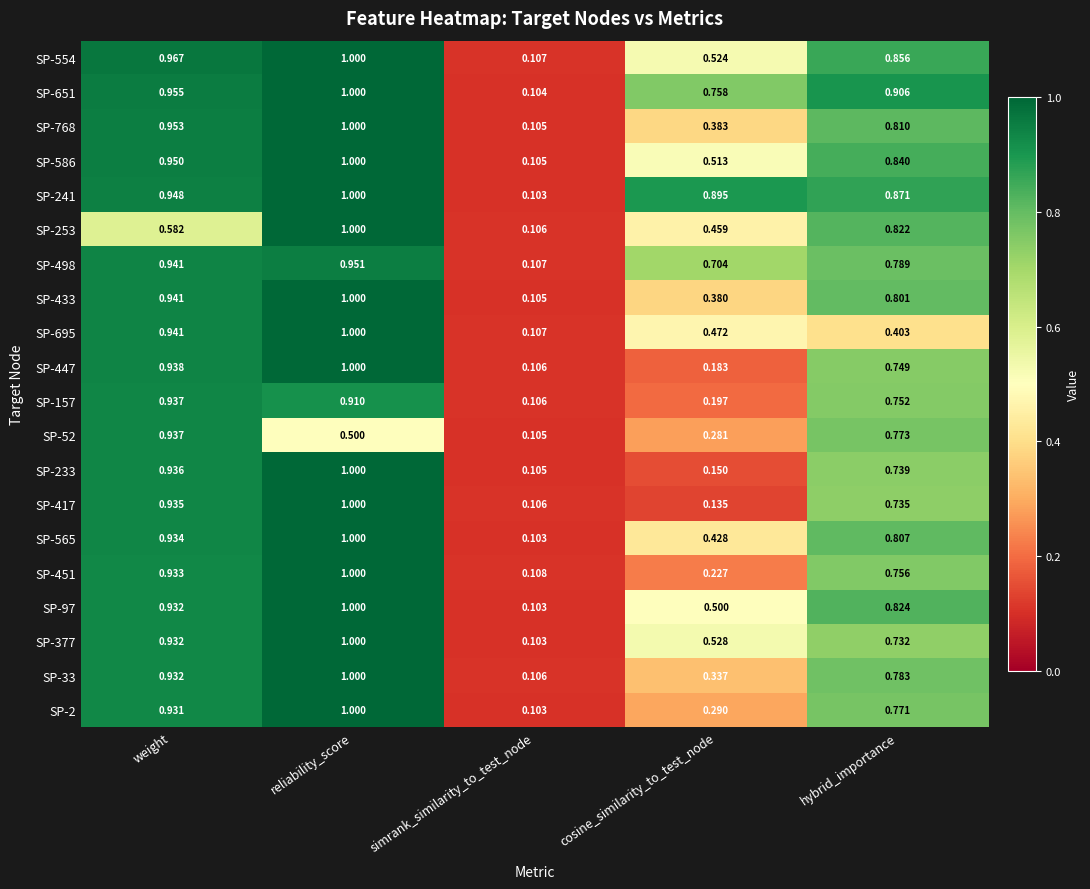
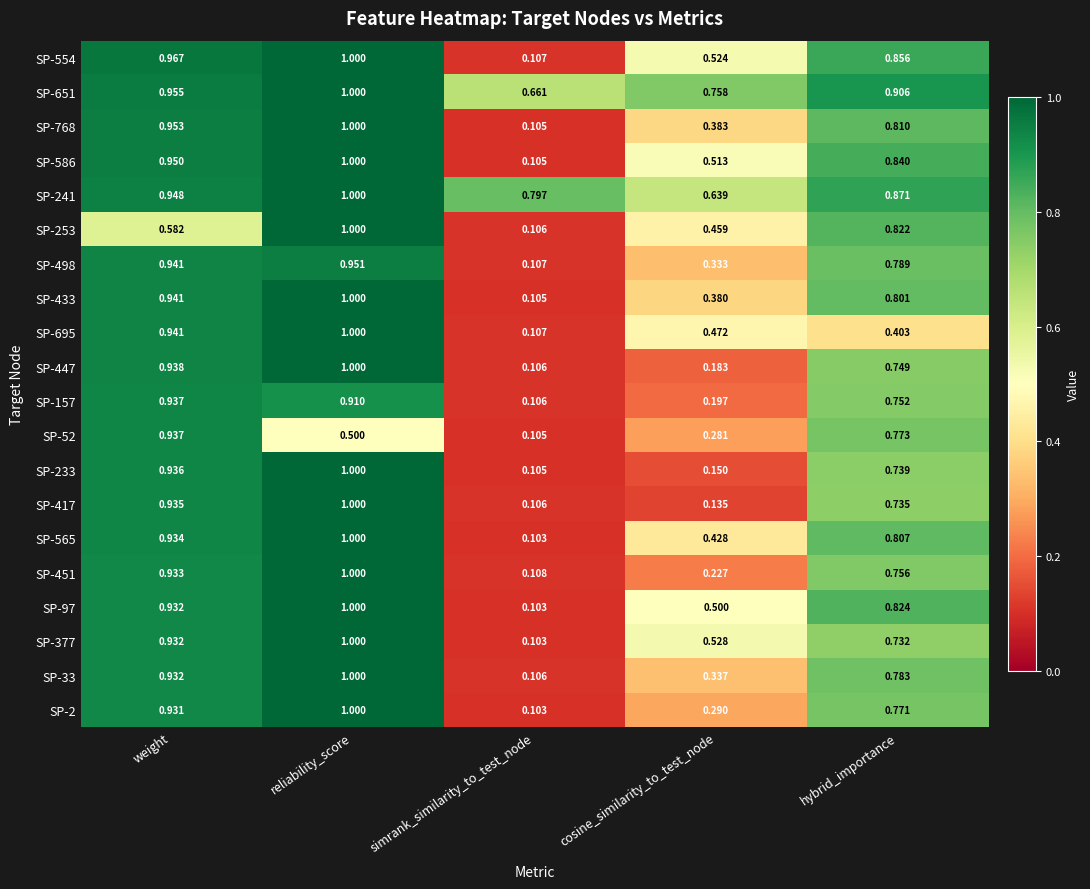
  {
    "SP-554": {
      "weight": 0.967,
      "reliability_score": 1.000,
      "simrank_similarity_to_test_node": 0.107,
      "cosine_similarity_to_test_node": 0.524,
      "hybrid_importance": 0.856
    },
    "SP-651": {
      "weight": 0.955,
      "reliability_score": 1.000,
-     "simrank_similarity_to_test_node": 0.104,
+     "simrank_similarity_to_test_node": 0.661,
      "cosine_similarity_to_test_node": 0.758,
      "hybrid_importance": 0.906
    },
    "SP-768": {
      "weight": 0.953,
      "reliability_score": 1.000,
      "simrank_similarity_to_test_node": 0.105,
      "cosine_similarity_to_test_node": 0.383,
      "hybrid_importance": 0.810
    },
    "SP-586": {
      "weight": 0.950,
      "reliability_score": 1.000,
      "simrank_similarity_to_test_node": 0.105,
      "cosine_similarity_to_test_node": 0.513,
      "hybrid_importance": 0.840
    },
    "SP-241": {
      "weight": 0.948,
      "reliability_score": 1.000,
-     "simrank_similarity_to_test_node": 0.103,
-     "cosine_similarity_to_test_node": 0.895,
+     "simrank_similarity_to_test_node": 0.797,
+     "cosine_similarity_to_test_node": 0.639,
      "hybrid_importance": 0.871
    },
    "SP-253": {
      "weight": 0.582,
      "reliability_score": 1.000,
      "simrank_similarity_to_test_node": 0.106,
      "cosine_similarity_to_test_node": 0.459,
      "hybrid_importance": 0.822
    },
    "SP-498": {
      "weight": 0.941,
      "reliability_score": 0.951,
      "simrank_similarity_to_test_node": 0.107,
-     "cosine_similarity_to_test_node": 0.704,
+     "cosine_similarity_to_test_node": 0.333,
      "hybrid_importance": 0.789
    },
    "SP-433": {
      "weight": 0.941,
      "reliability_score": 1.000,
      "simrank_similarity_to_test_node": 0.105,
      "cosine_similarity_to_test_node": 0.380,
      "hybrid_importance": 0.801
    },
    "SP-695": {
      "weight": 0.941,
      "reliability_score": 1.000,
      "simrank_similarity_to_test_node": 0.107,
      "cosine_similarity_to_test_node": 0.472,
      "hybrid_importance": 0.403
    },
    "SP-447": {
      "weight": 0.938,
      "reliability_score": 1.000,
      "simrank_similarity_to_test_node": 0.106,
      "cosine_similarity_to_test_node": 0.183,
      "hybrid_importance": 0.749
    },
    "SP-157": {
      "weight": 0.937,
      "reliability_score": 0.910,
      "simrank_similarity_to_test_node": 0.106,
      "cosine_similarity_to_test_node": 0.197,
      "hybrid_importance": 0.752
    },
    "SP-52": {
      "weight": 0.937,
      "reliability_score": 0.500,
      "simrank_similarity_to_test_node": 0.105,
      "cosine_similarity_to_test_node": 0.281,
      "hybrid_importance": 0.773
    },
    "SP-233": {
      "weight": 0.936,
      "reliability_score": 1.000,
      "simrank_similarity_to_test_node": 0.105,
      "cosine_similarity_to_test_node": 0.150,
      "hybrid_importance": 0.739
    },
    "SP-417": {
      "weight": 0.935,
      "reliability_score": 1.000,
      "simrank_similarity_to_test_node": 0.106,
      "cosine_similarity_to_test_node": 0.135,
      "hybrid_importance": 0.735
    },
    "SP-565": {
      "weight": 0.934,
      "reliability_score": 1.000,
      "simrank_similarity_to_test_node": 0.103,
      "cosine_similarity_to_test_node": 0.428,
      "hybrid_importance": 0.807
    },
    "SP-451": {
      "weight": 0.933,
      "reliability_score": 1.000,
      "simrank_similarity_to_test_node": 0.108,
      "cosine_similarity_to_test_node": 0.227,
      "hybrid_importance": 0.756
    },
    "SP-97": {
      "weight": 0.932,
      "reliability_score": 1.000,
      "simrank_similarity_to_test_node": 0.103,
      "cosine_similarity_to_test_node": 0.500,
      "hybrid_importance": 0.824
    },
    "SP-377": {
      "weight": 0.932,
      "reliability_score": 1.000,
      "simrank_similarity_to_test_node": 0.103,
      "cosine_similarity_to_test_node": 0.528,
      "hybrid_importance": 0.732
    },
    "SP-33": {
      "weight": 0.932,
      "reliability_score": 1.000,
      "simrank_similarity_to_test_node": 0.106,
      "cosine_similarity_to_test_node": 0.337,
      "hybrid_importance": 0.783
    },
    "SP-2": {
      "weight": 0.931,
      "reliability_score": 1.000,
      "simrank_similarity_to_test_node": 0.103,
      "cosine_similarity_to_test_node": 0.290,
      "hybrid_importance": 0.771
    }
  }
